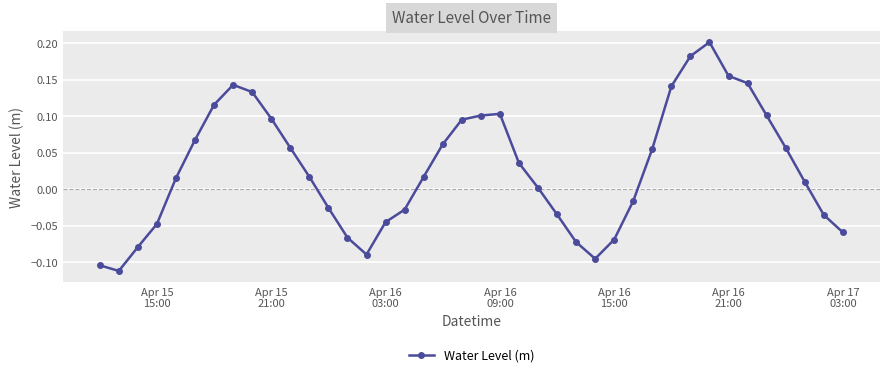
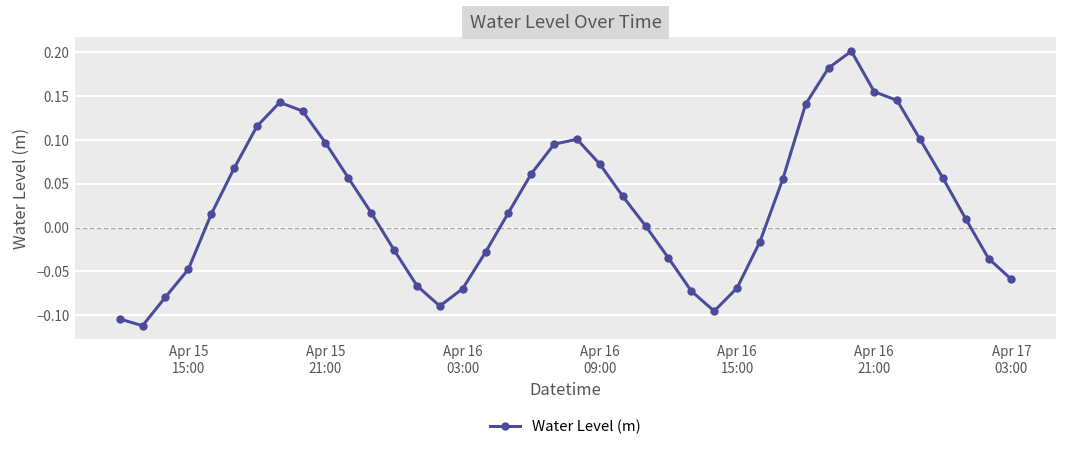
  {
    "Apr 15 15:00": -0.05,
    "Apr 15 21:00": 0.10,
-   "Apr 16 03:00": -0.05,
-   "Apr 16 09:00": 0.10,
+   "Apr 16 03:00": -0.07,
+   "Apr 16 09:00": 0.07,
    "Apr 16 15:00": -0.07,
    "Apr 16 21:00": 0.16,
    "Apr 17 03:00": -0.06
  }
